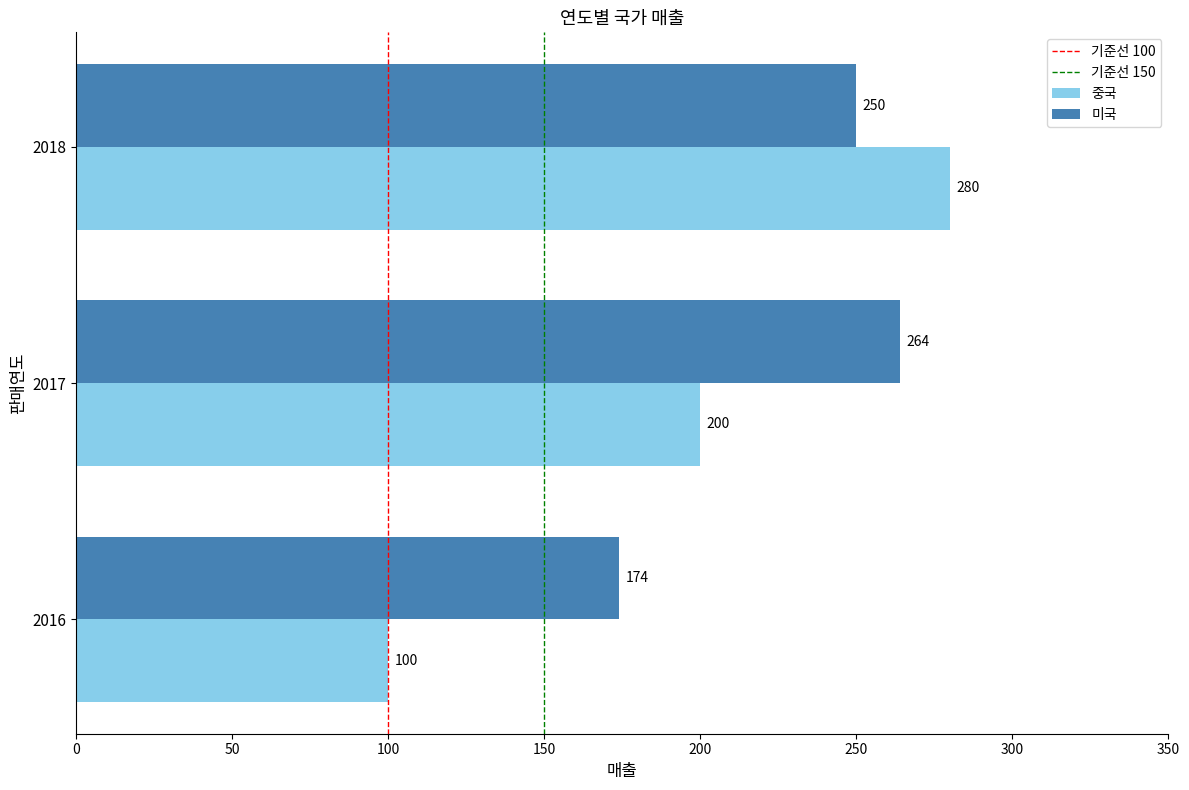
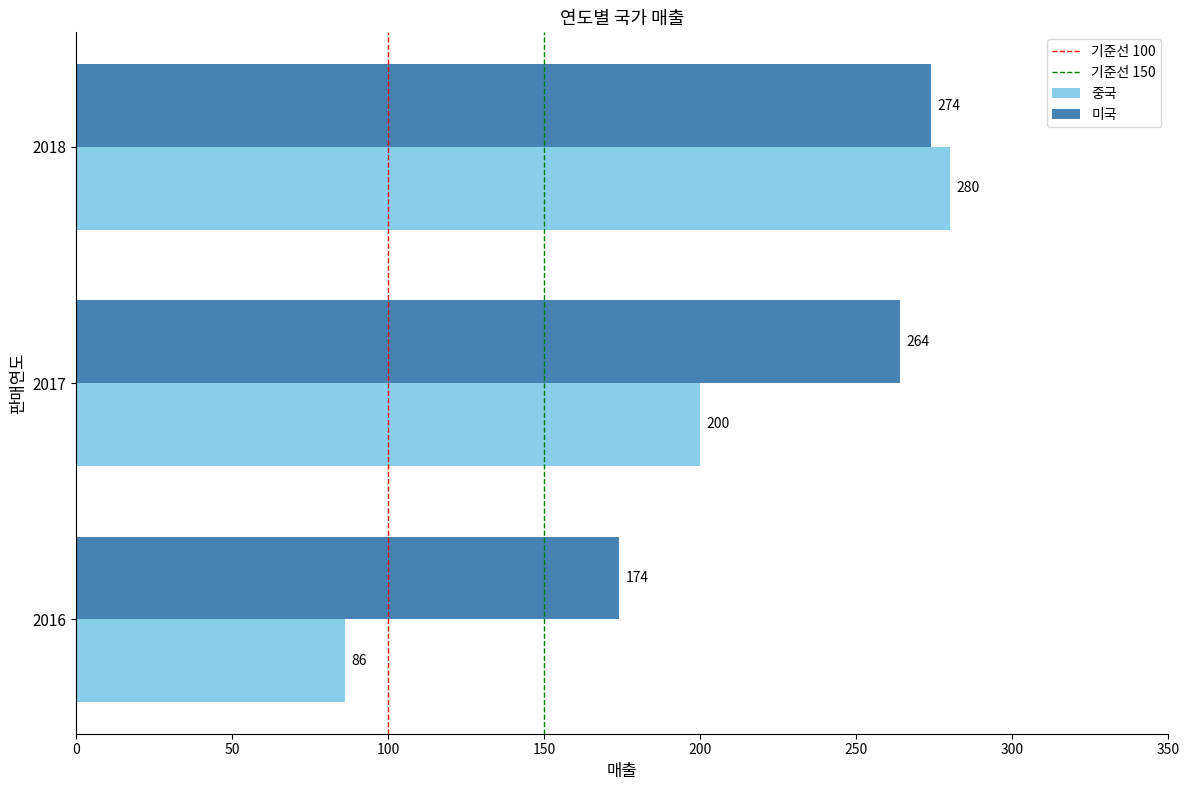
  {
    "중국": {
      "2018": 280,
      "2017": 200,
-     "2016": 100
+     "2016": 86
    },
    "미국": {
-     "2018": 250,
+     "2018": 274,
      "2017": 264,
      "2016": 174
    }
  }
